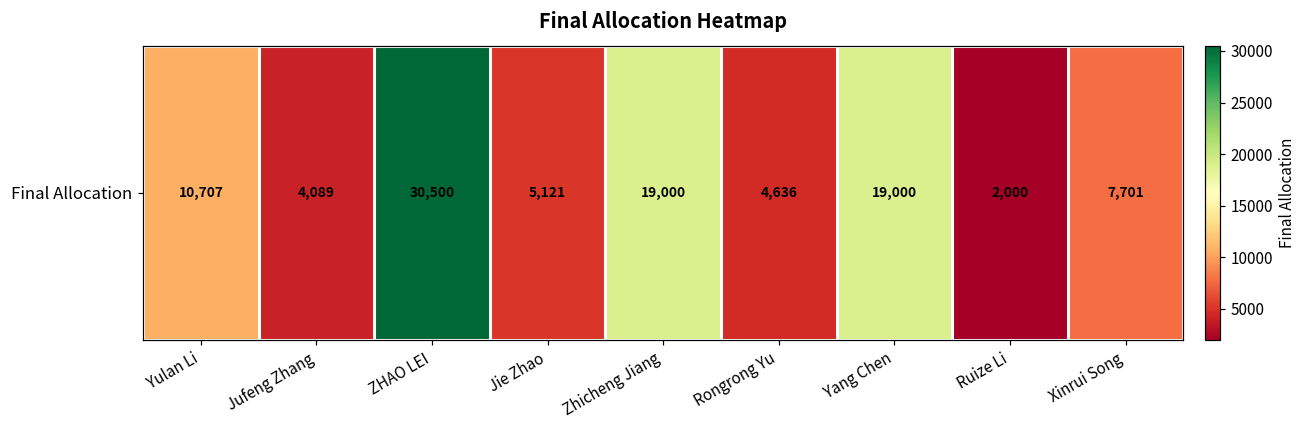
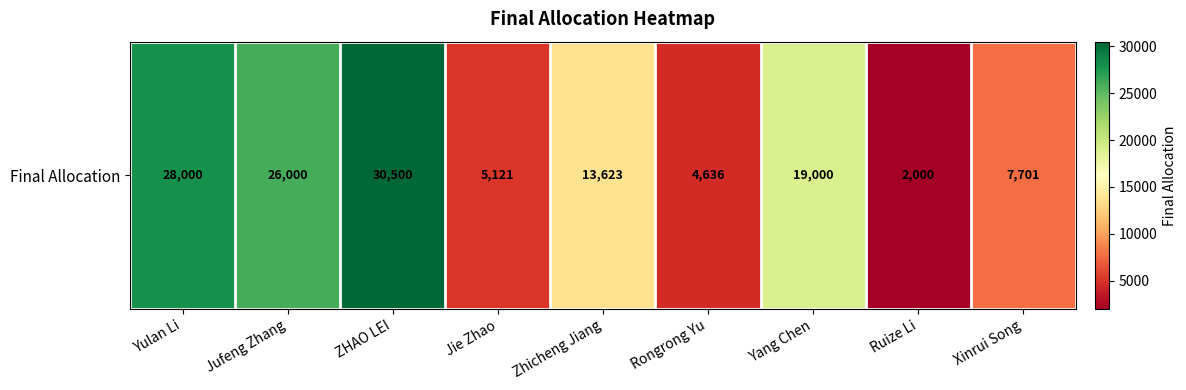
  {
    "Final Allocation": {
-     "Yulan Li": "10,707",
-     "Jufeng Zhang": "4,089",
+     "Yulan Li": "28,000",
+     "Jufeng Zhang": "26,000",
      "ZHAO LEI": "30,500",
      "Jie Zhao": "5,121",
-     "Zhicheng Jiang": "19,000",
+     "Zhicheng Jiang": "13,623",
      "Rongrong Yu": "4,636",
      "Yang Chen": "19,000",
      "Ruize Li": "2,000",
      "Xinrui Song": "7,701"
    }
  }
